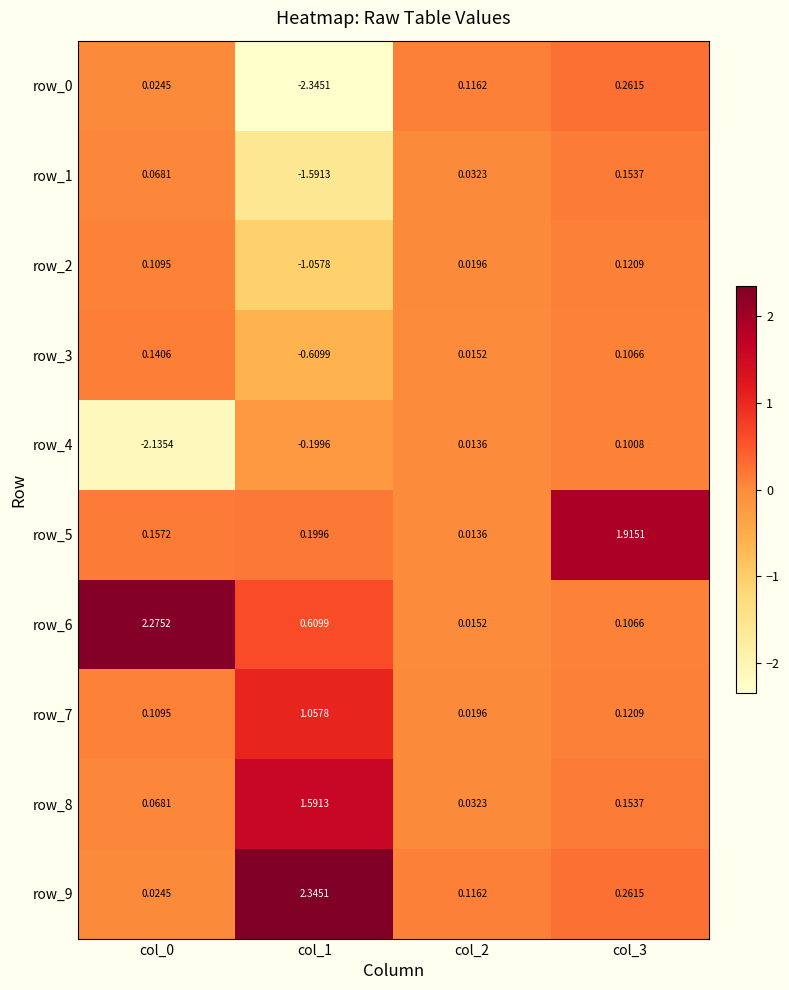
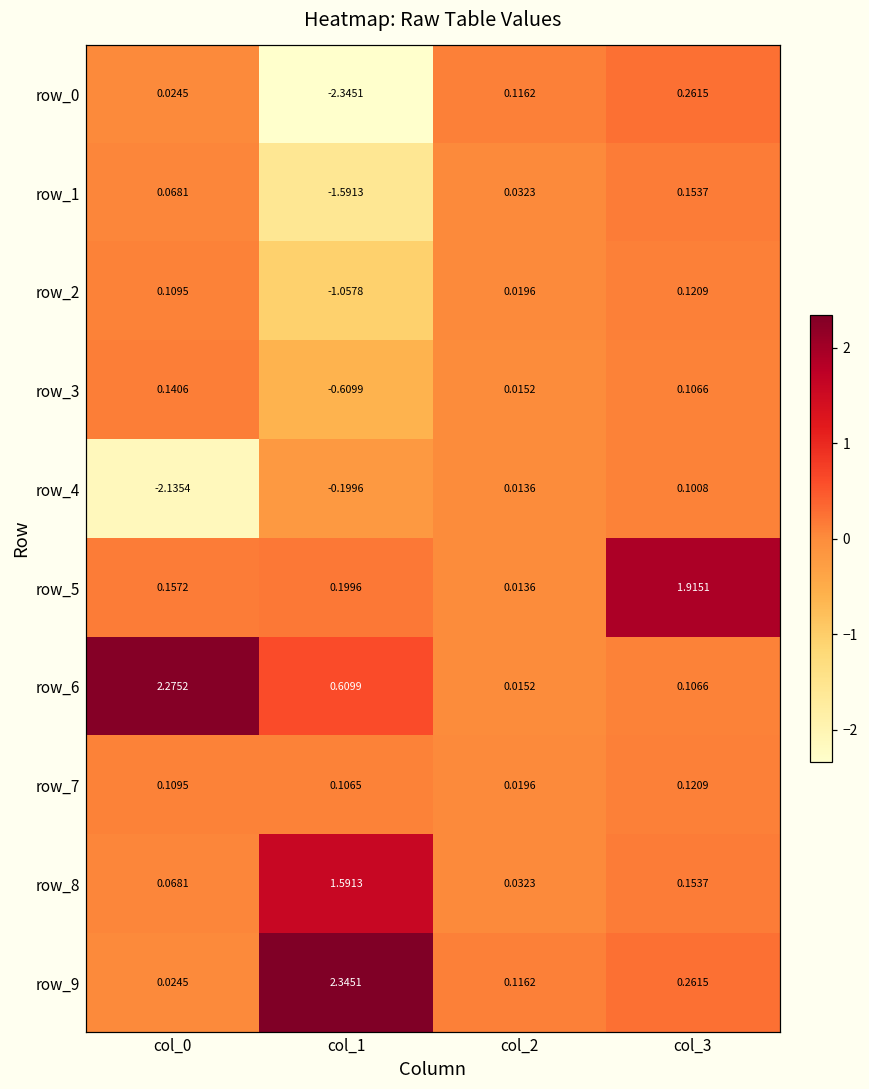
  {
    "row_0": {
      "col_0": 0.0245,
      "col_1": -2.3451,
      "col_2": 0.1162,
      "col_3": 0.2615
    },
    "row_1": {
      "col_0": 0.0681,
      "col_1": -1.5913,
      "col_2": 0.0323,
      "col_3": 0.1537
    },
    "row_2": {
      "col_0": 0.1095,
      "col_1": -1.0578,
      "col_2": 0.0196,
      "col_3": 0.1209
    },
    "row_3": {
      "col_0": 0.1406,
      "col_1": -0.6099,
      "col_2": 0.0152,
      "col_3": 0.1066
    },
    "row_4": {
      "col_0": -2.1354,
      "col_1": -0.1996,
      "col_2": 0.0136,
      "col_3": 0.1008
    },
    "row_5": {
      "col_0": 0.1572,
      "col_1": 0.1996,
      "col_2": 0.0136,
      "col_3": 1.9151
    },
    "row_6": {
      "col_0": 2.2752,
      "col_1": 0.6099,
      "col_2": 0.0152,
      "col_3": 0.1066
    },
    "row_7": {
      "col_0": 0.1095,
-     "col_1": 1.0578,
+     "col_1": 0.1065,
      "col_2": 0.0196,
      "col_3": 0.1209
    },
    "row_8": {
      "col_0": 0.0681,
      "col_1": 1.5913,
      "col_2": 0.0323,
      "col_3": 0.1537
    },
    "row_9": {
      "col_0": 0.0245,
      "col_1": 2.3451,
      "col_2": 0.1162,
      "col_3": 0.2615
    }
  }
